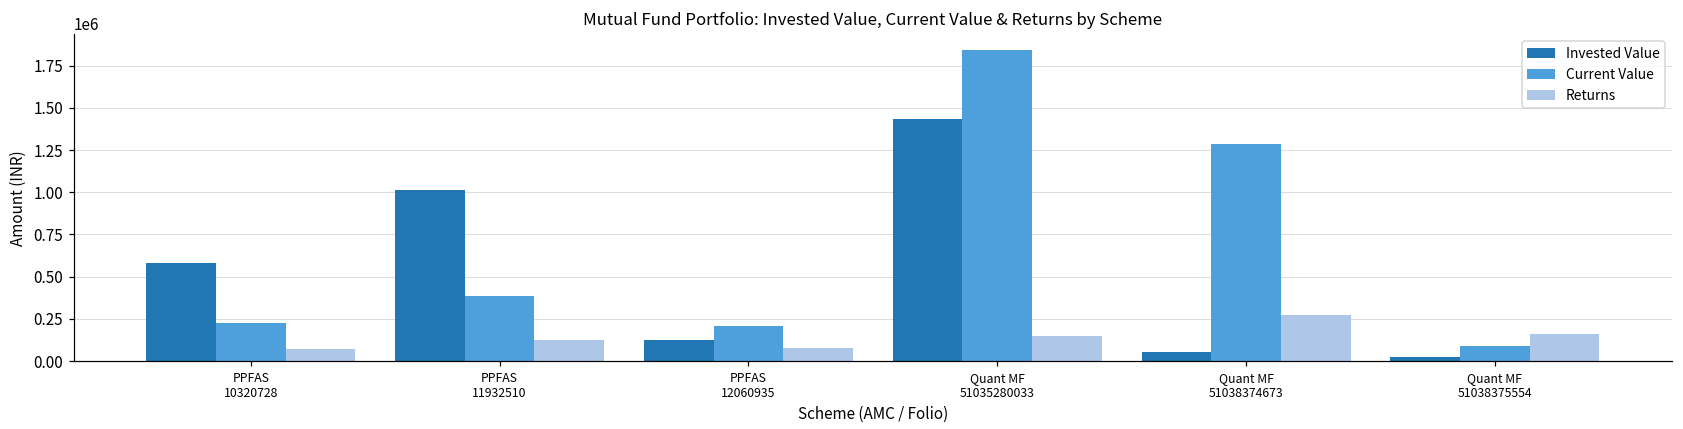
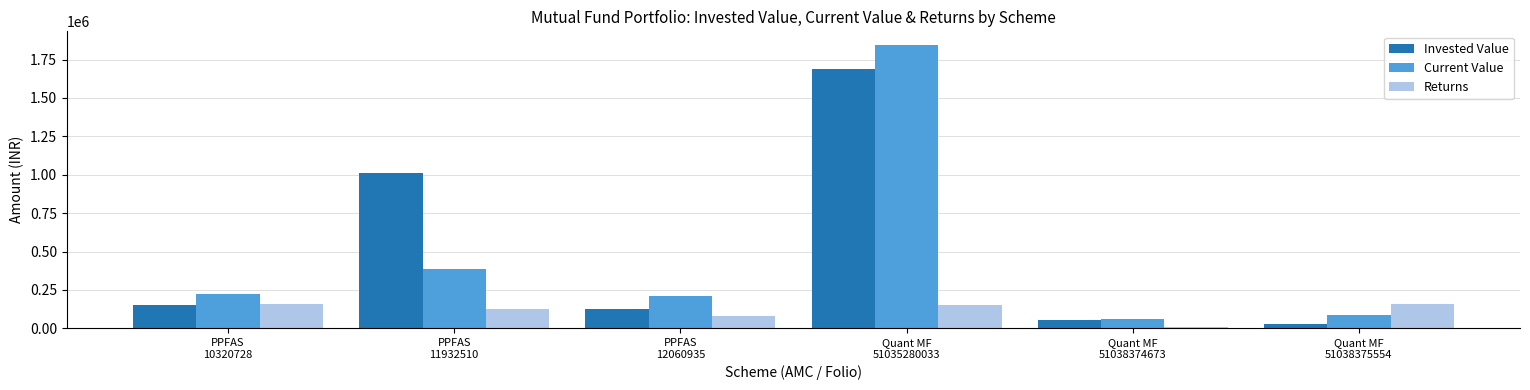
  {
    "Invested Value": {
-     "PPFAS 10320728": 580000,
+     "PPFAS 10320728": 150000,
      "PPFAS 11932510": 1010000,
      "PPFAS 12060935": 130000,
-     "Quant MF 51035280033": 1430000,
+     "Quant MF 51035280033": 1690000,
      "Quant MF 51038374673": 50000,
      "Quant MF 51038375554": 30000
    },
    "Current Value": {
      "PPFAS 10320728": 220000,
      "PPFAS 11932510": 380000,
      "PPFAS 12060935": 210000,
      "Quant MF 51035280033": 1840000,
-     "Quant MF 51038374673": 1280000,
+     "Quant MF 51038374673": 60000,
      "Quant MF 51038375554": 90000
    },
    "Returns": {
-     "PPFAS 10320728": 70000,
+     "PPFAS 10320728": 160000,
      "PPFAS 11932510": 120000,
      "PPFAS 12060935": 80000,
      "Quant MF 51035280033": 150000,
-     "Quant MF 51038374673": 270000,
+     "Quant MF 51038374673": 10000,
      "Quant MF 51038375554": 160000
    }
  }
